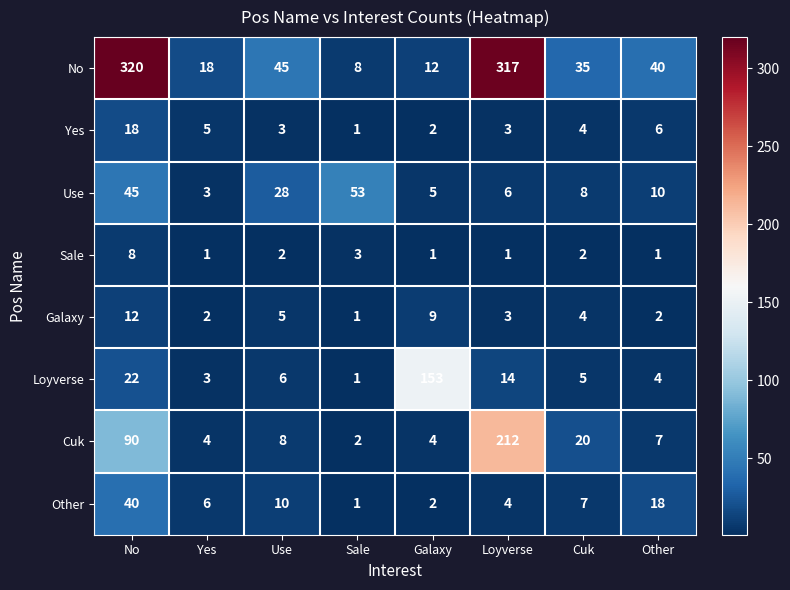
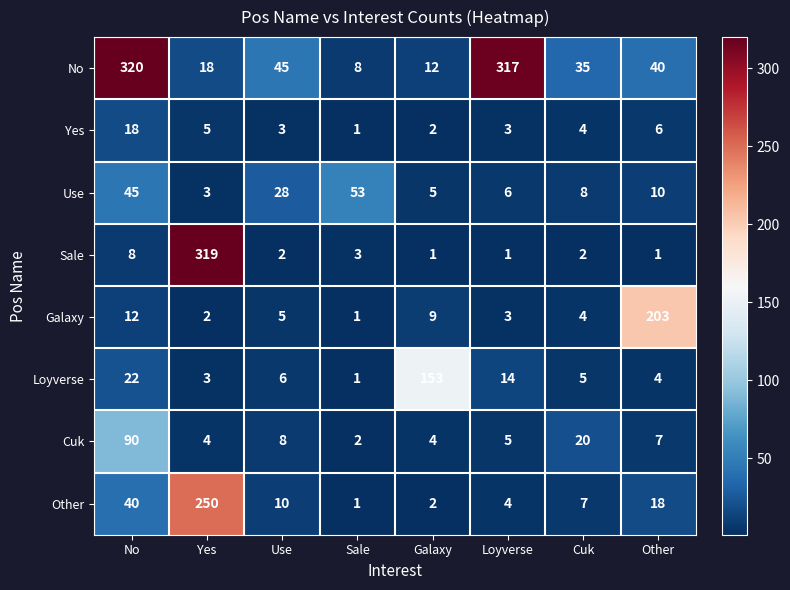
  {
    "No": {
      "No": 320,
      "Yes": 18,
      "Use": 45,
      "Sale": 8,
      "Galaxy": 12,
      "Loyverse": 317,
      "Cuk": 35,
      "Other": 40
    },
    "Yes": {
      "No": 18,
      "Yes": 5,
      "Use": 3,
      "Sale": 1,
      "Galaxy": 2,
      "Loyverse": 3,
      "Cuk": 4,
      "Other": 6
    },
    "Use": {
      "No": 45,
      "Yes": 3,
      "Use": 28,
      "Sale": 53,
      "Galaxy": 5,
      "Loyverse": 6,
      "Cuk": 8,
      "Other": 10
    },
    "Sale": {
      "No": 8,
-     "Yes": 1,
+     "Yes": 319,
      "Use": 2,
      "Sale": 3,
      "Galaxy": 1,
      "Loyverse": 1,
      "Cuk": 2,
      "Other": 1
    },
    "Galaxy": {
      "No": 12,
      "Yes": 2,
      "Use": 5,
      "Sale": 1,
      "Galaxy": 9,
      "Loyverse": 3,
      "Cuk": 4,
-     "Other": 2
+     "Other": 203
    },
    "Loyverse": {
      "No": 22,
      "Yes": 3,
      "Use": 6,
      "Sale": 1,
      "Loyverse": 14,
      "Cuk": 5,
      "Other": 4
    },
    "Cuk": {
      "No": 90,
      "Yes": 4,
      "Use": 8,
      "Sale": 2,
      "Galaxy": 4,
-     "Loyverse": 212,
+     "Loyverse": 5,
      "Cuk": 20,
      "Other": 7
    },
    "Other": {
      "No": 40,
-     "Yes": 6,
+     "Yes": 250,
      "Use": 10,
      "Sale": 1,
      "Galaxy": 2,
      "Loyverse": 4,
      "Cuk": 7,
      "Other": 18
    }
  }
